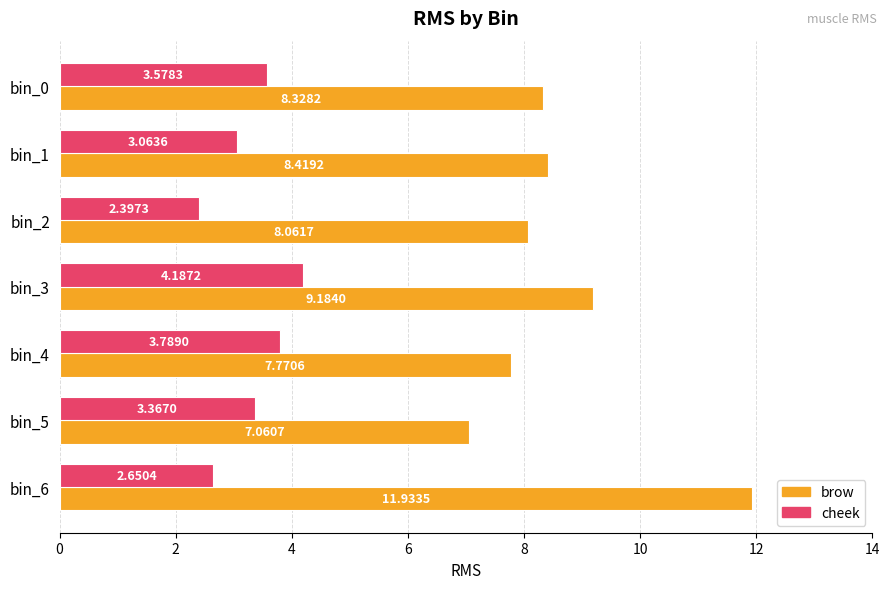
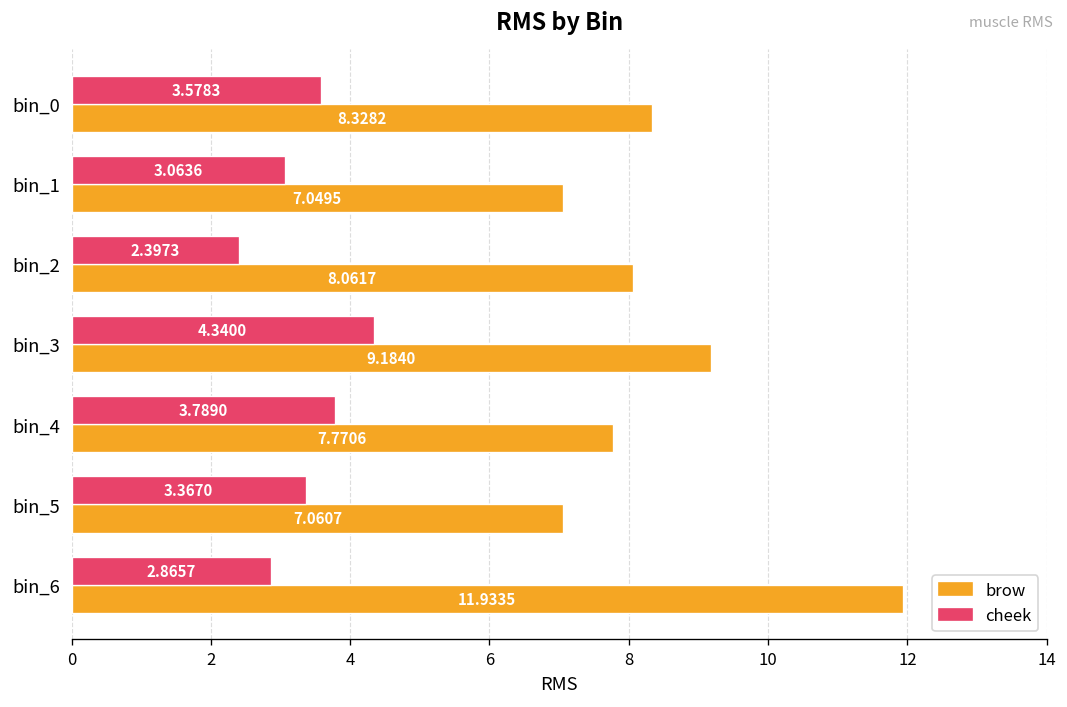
  {
    "brow": {
      "bin_0": 8.3282,
-     "bin_1": 8.4192,
+     "bin_1": 7.0495,
      "bin_2": 8.0617,
      "bin_3": 9.1840,
      "bin_4": 7.7706,
      "bin_5": 7.0607,
      "bin_6": 11.9335
    },
    "cheek": {
      "bin_0": 3.5783,
      "bin_1": 3.0636,
      "bin_2": 2.3973,
-     "bin_3": 4.1872,
+     "bin_3": 4.3400,
      "bin_4": 3.7890,
      "bin_5": 3.3670,
-     "bin_6": 2.6504
+     "bin_6": 2.8657
    }
  }
